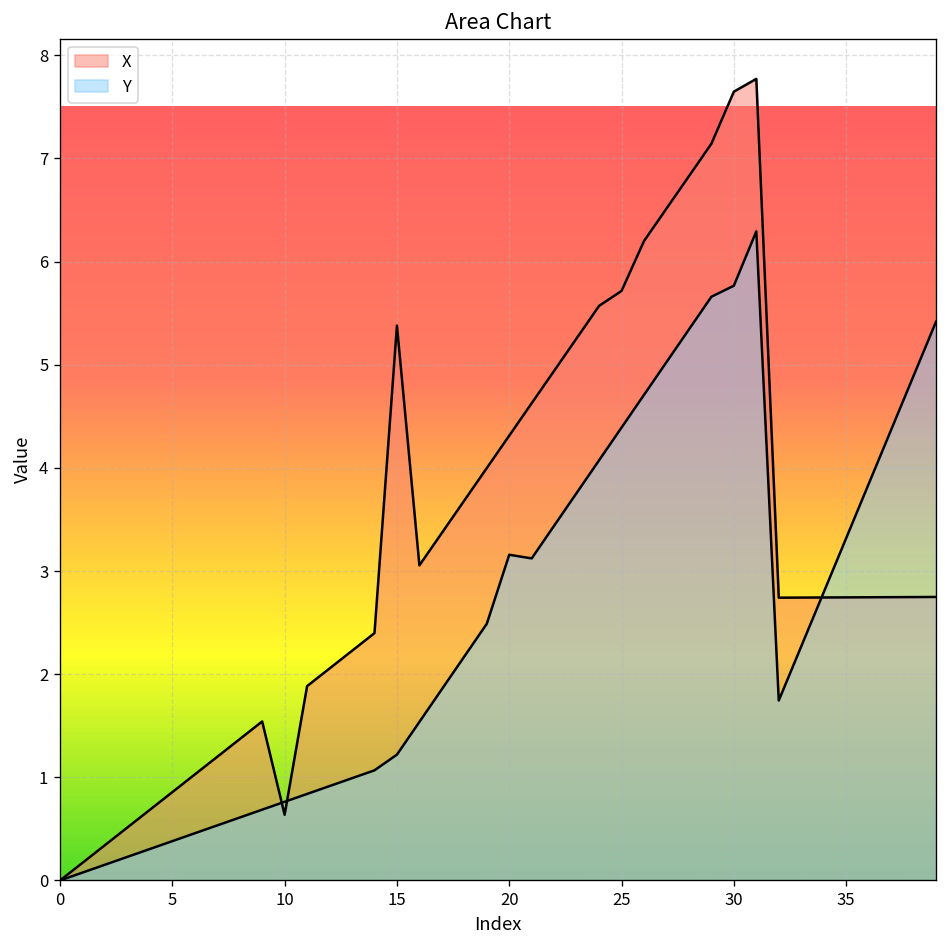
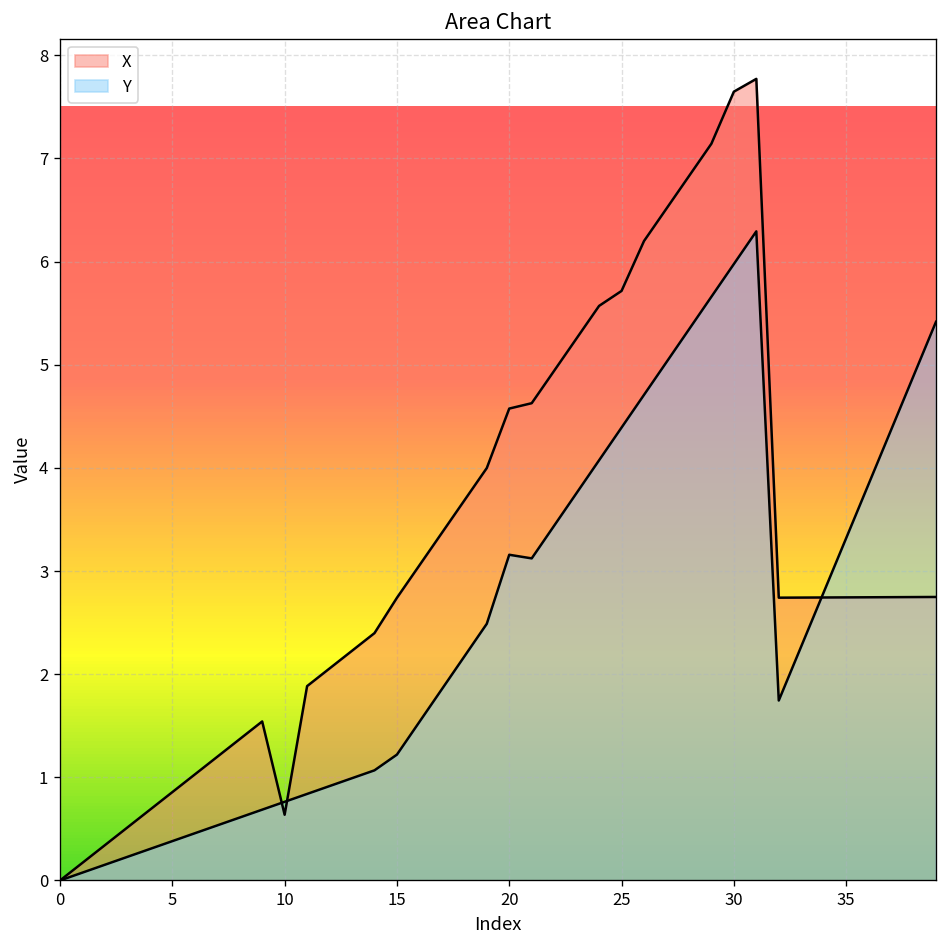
  {
    "X": {
      "5": 0.9,
      "10": 0.6,
-     "15": 5.4,
-     "20": 4.3,
+     "15": 2.7,
+     "20": 4.6,
      "25": 5.7,
      "30": 7.6,
      "35": 2.7
    },
    "Y": {
      "5": 0.4,
      "10": 0.8,
      "15": 1.2,
      "20": 3.2,
      "25": 4.4,
-     "30": 5.8,
+     "30": 6.0,
      "35": 3.3
    }
  }
